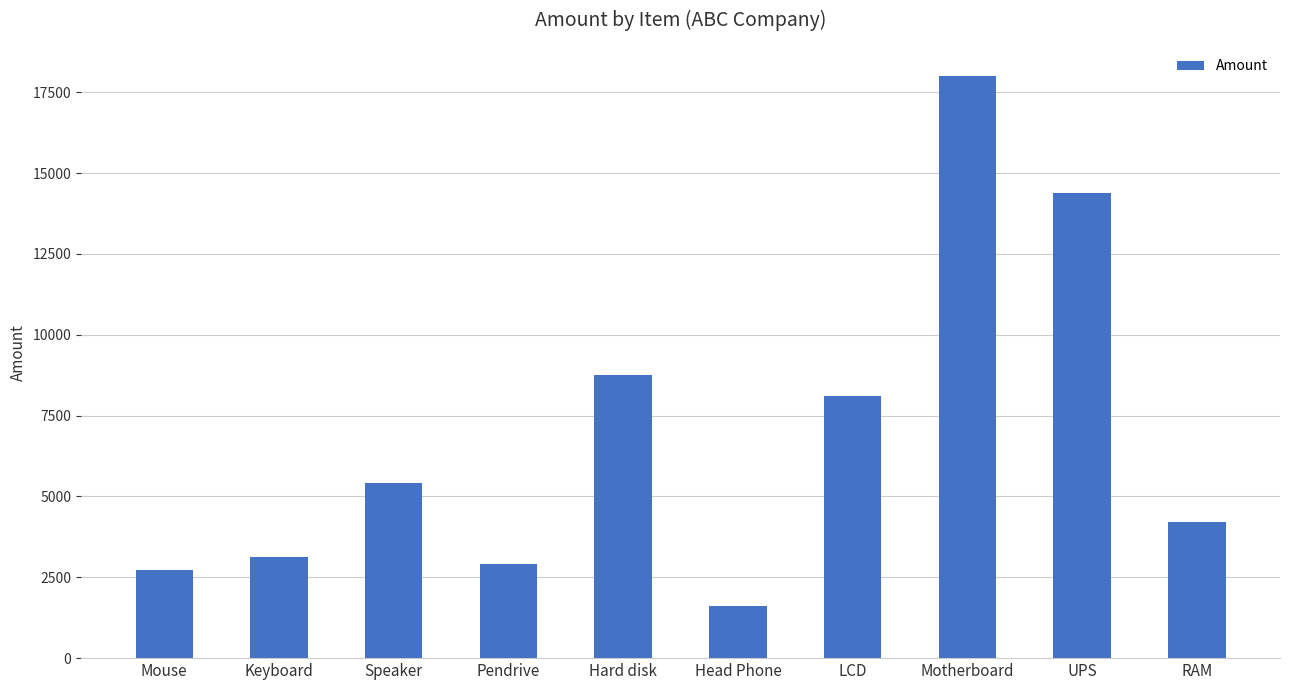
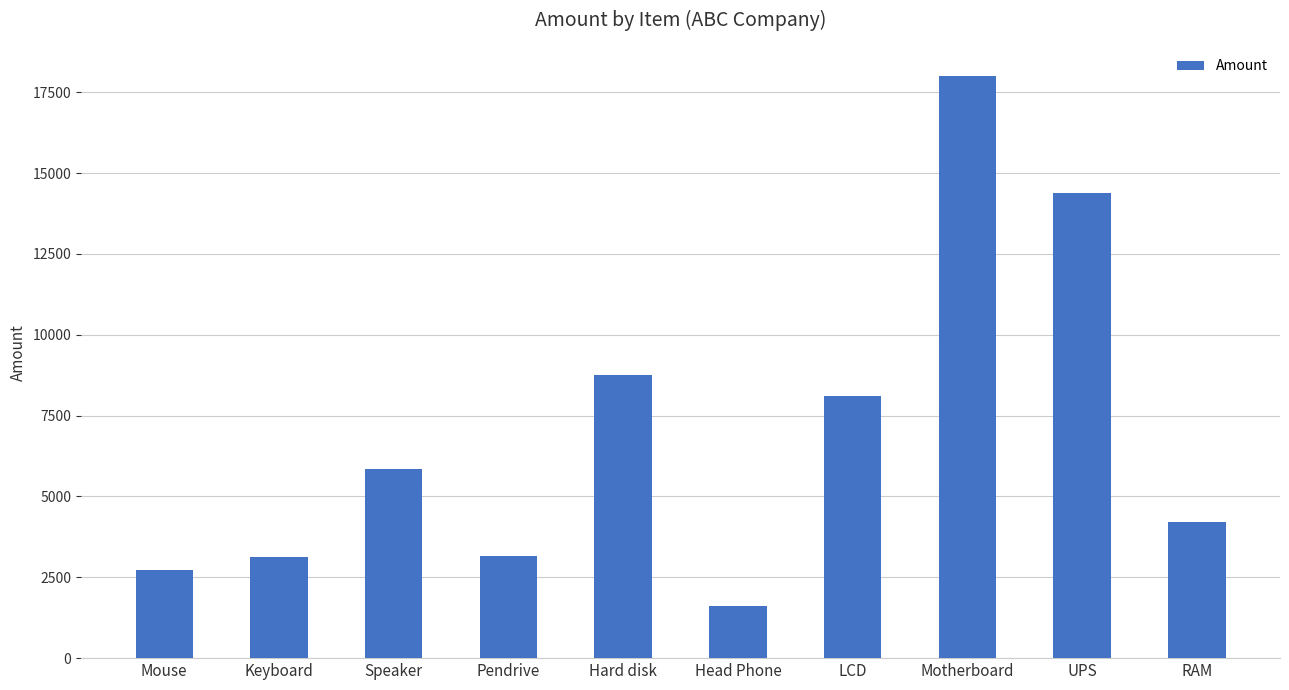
  {
    "Mouse": 2700,
    "Keyboard": 3100,
-   "Speaker": 5400,
-   "Pendrive": 2900,
+   "Speaker": 5900,
+   "Pendrive": 3200,
    "Hard disk": 8800,
    "Head Phone": 1600,
    "LCD": 8100,
    "Motherboard": 18000,
    "UPS": 14400,
    "RAM": 4200
  }
